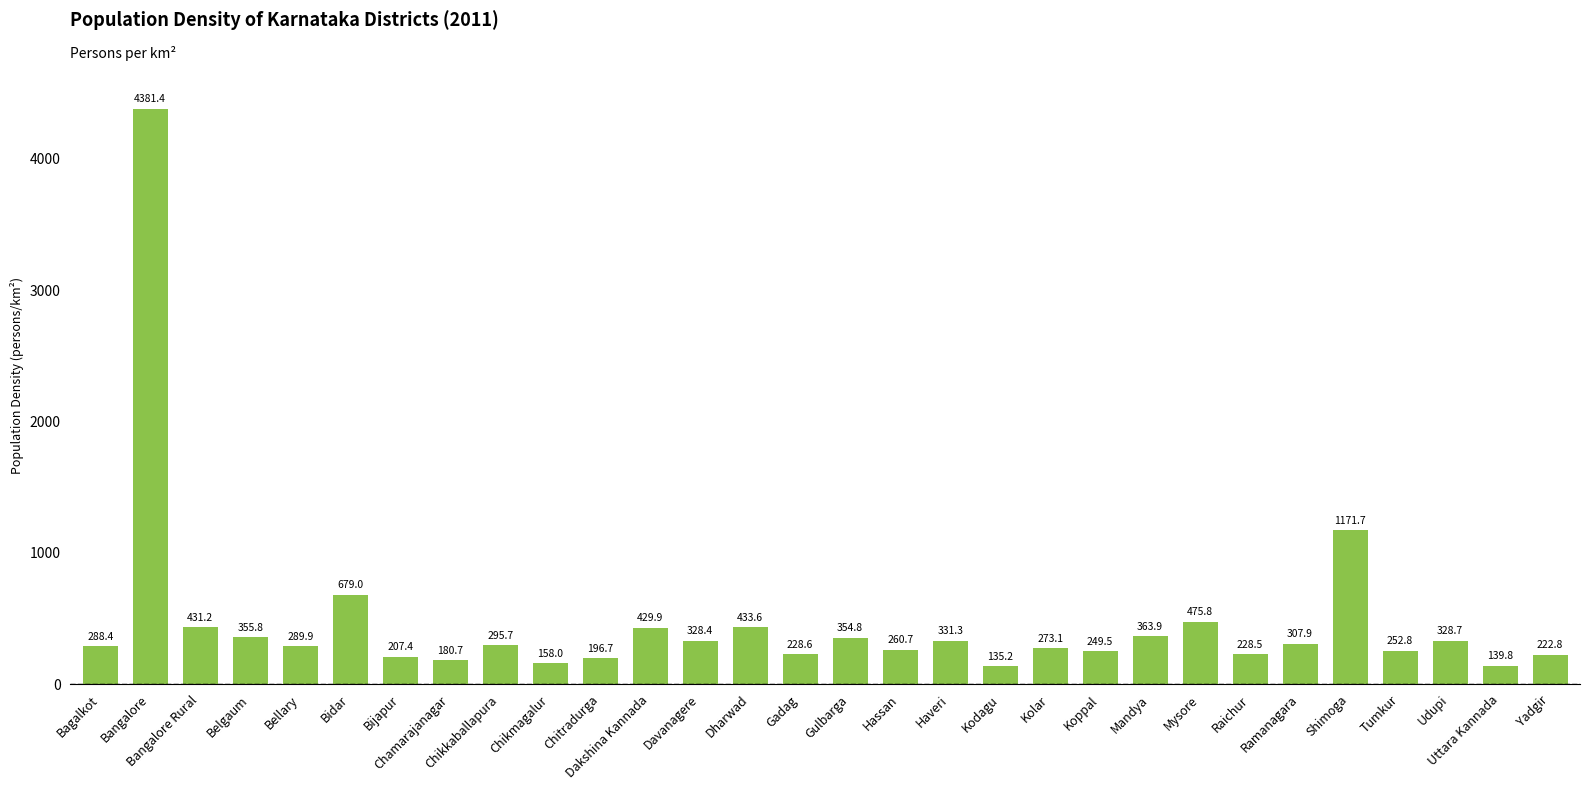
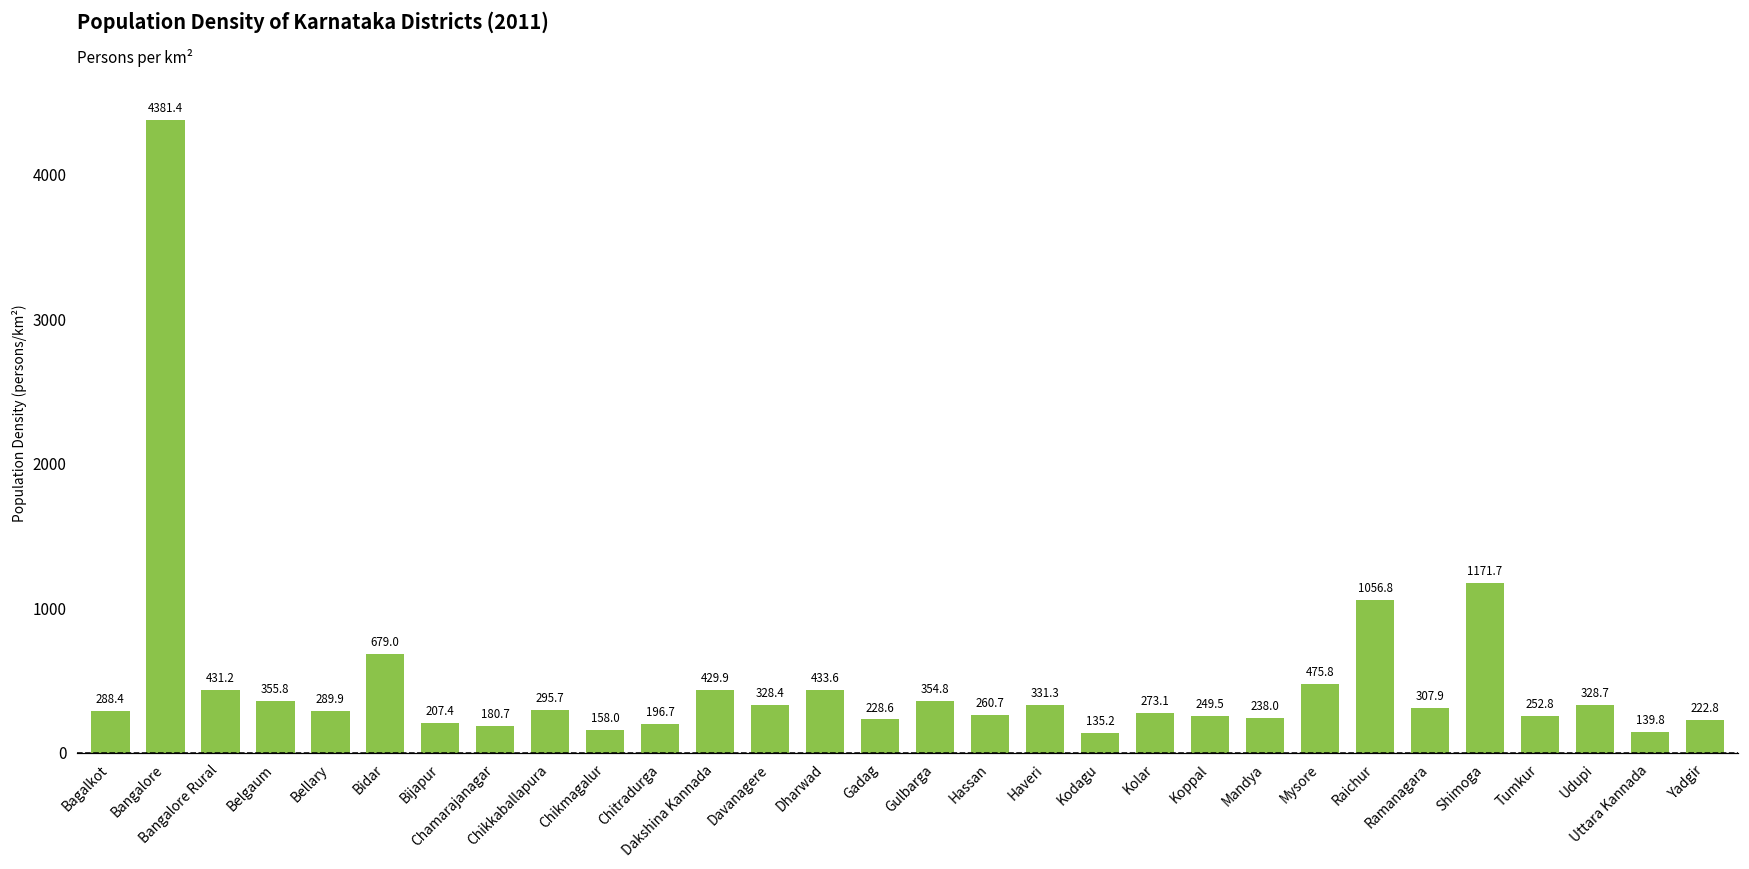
  {
    "Bagalkot": 288.4,
    "Bangalore": 4381.4,
    "Bangalore Rural": 431.2,
    "Belgaum": 355.8,
    "Bellary": 289.9,
    "Bidar": 679.0,
    "Bijapur": 207.4,
    "Chamarajanagar": 180.7,
    "Chikkaballapura": 295.7,
    "Chikmagalur": 158.0,
    "Chitradurga": 196.7,
    "Dakshina Kannada": 429.9,
    "Davanagere": 328.4,
    "Dharwad": 433.6,
    "Gadag": 228.6,
    "Gulbarga": 354.8,
    "Hassan": 260.7,
    "Haveri": 331.3,
    "Kodagu": 135.2,
    "Kolar": 273.1,
    "Koppal": 249.5,
-   "Mandya": 363.9,
+   "Mandya": 238.0,
    "Mysore": 475.8,
-   "Raichur": 228.5,
+   "Raichur": 1056.8,
    "Ramanagara": 307.9,
    "Shimoga": 1171.7,
    "Tumkur": 252.8,
    "Udupi": 328.7,
    "Uttara Kannada": 139.8,
    "Yadgir": 222.8
  }
